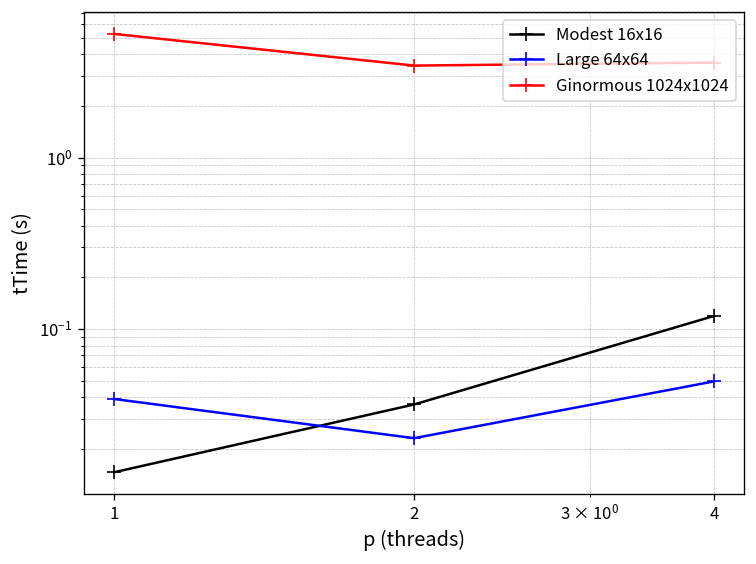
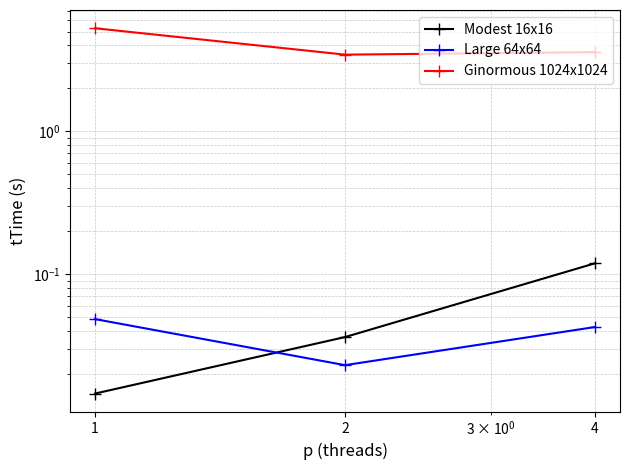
  {
    "Modest 16x16": {
      "1": 0.015,
      "2": 0.036,
      "4": 0.12
    },
    "Large 64x64": {
-     "1": 0.039,
+     "1": 0.048,
      "2": 0.023,
-     "4": 0.049
+     "4": 0.043
    },
    "Ginormous 1024x1024": {
      "1": 5.3,
      "2": 3.4
    }
  }
